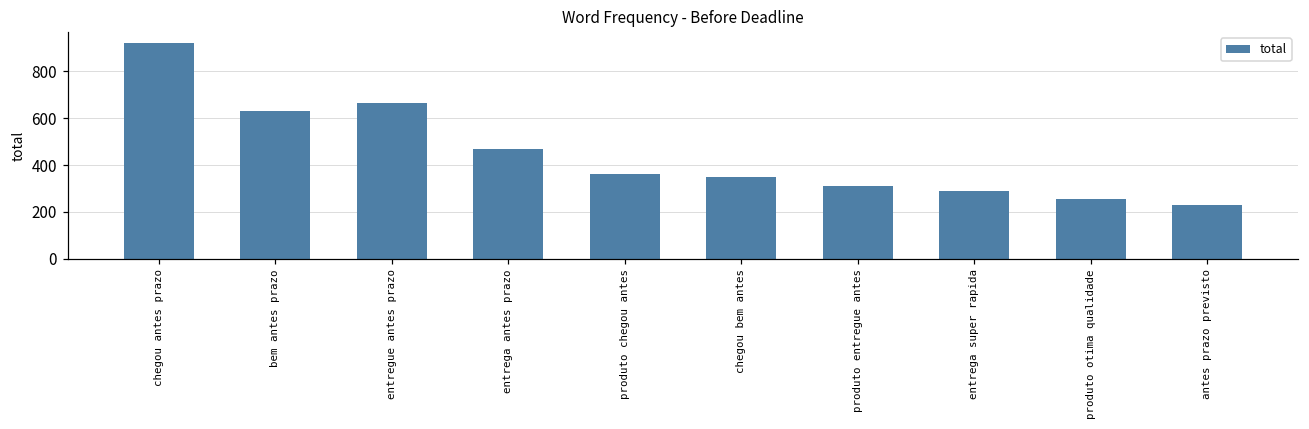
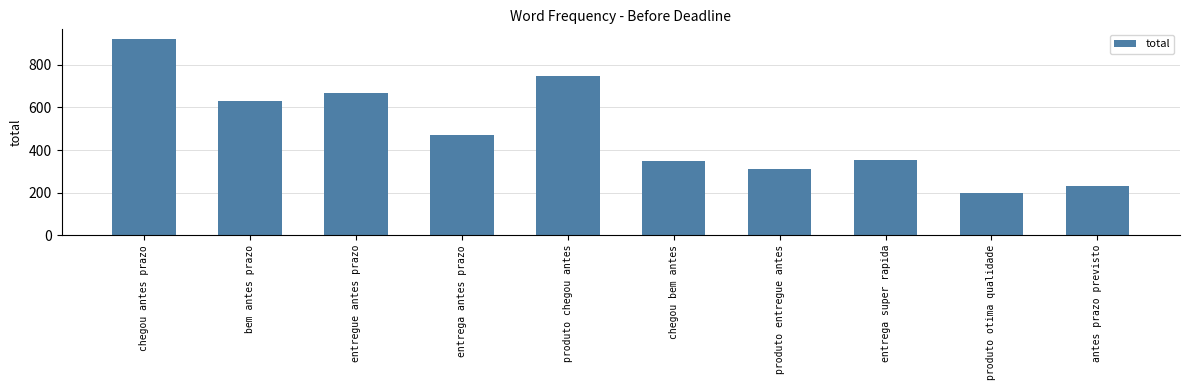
  {
    "chegou antes prazo": 920,
    "bem antes prazo": 630,
    "entregue antes prazo": 670,
    "entrega antes prazo": 470,
-   "produto chegou antes": 360,
+   "produto chegou antes": 750,
    "chegou bem antes": 350,
    "produto entregue antes": 310,
-   "entrega super rapida": 290,
-   "produto otima qualidade": 250,
+   "entrega super rapida": 350,
+   "produto otima qualidade": 200,
    "antes prazo previsto": 230
  }
